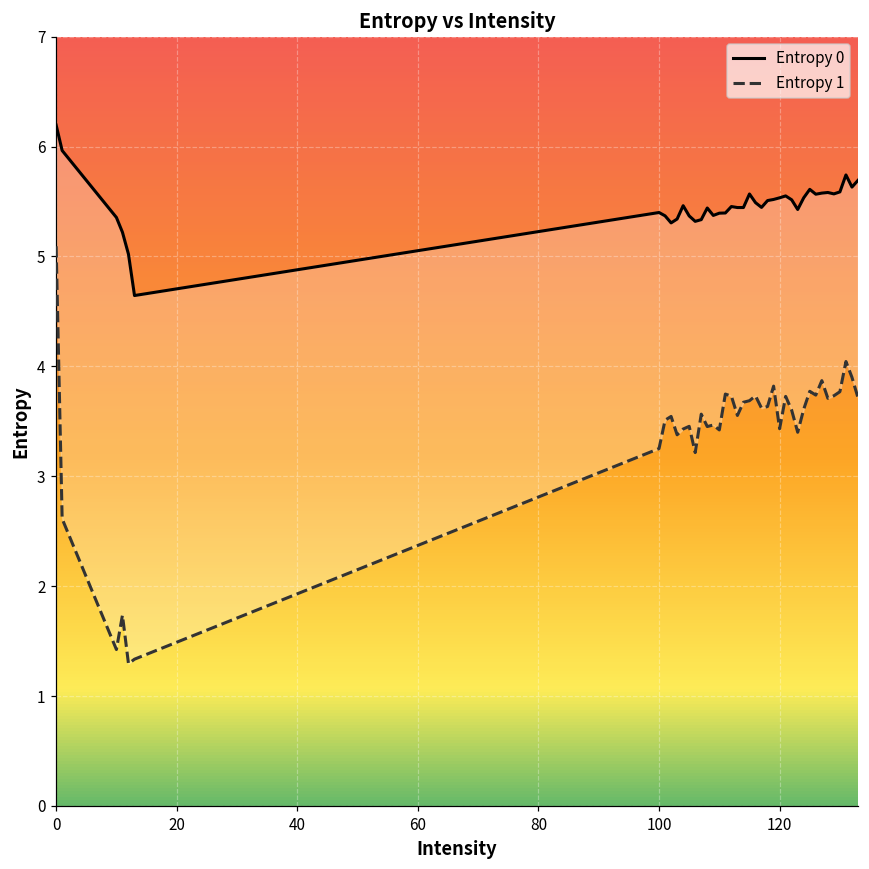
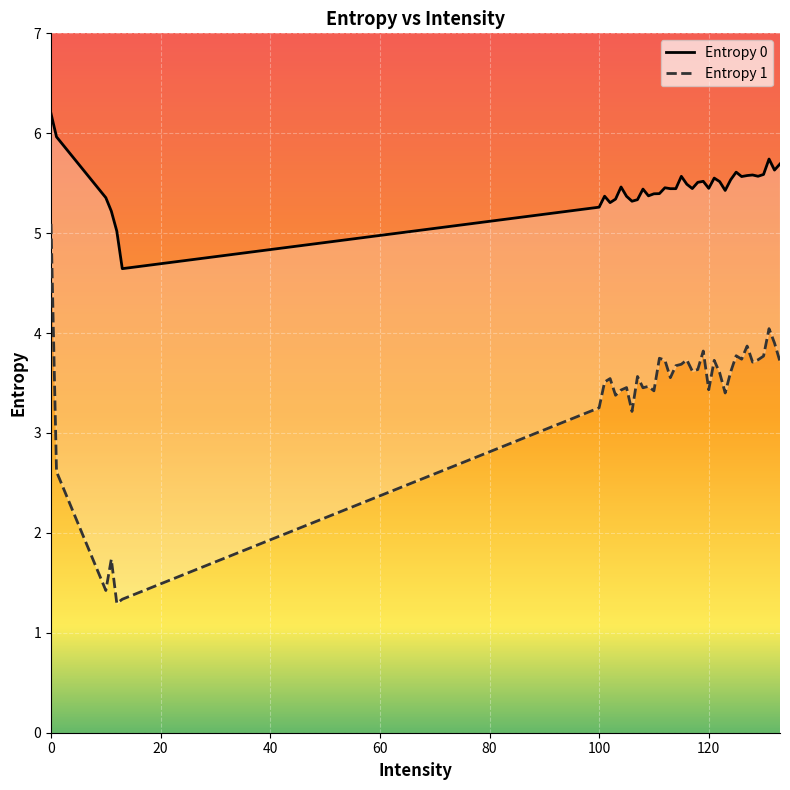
  {
    "Entropy 0": {
      "0": 6.2,
-     "100": 5.4,
-     "120": 5.5
+     "100": 5.3,
+     "120": 5.4
    },
    "Entropy 1": {
      "0": 5.1,
      "100": 3.3,
      "120": 3.4
    }
  }
